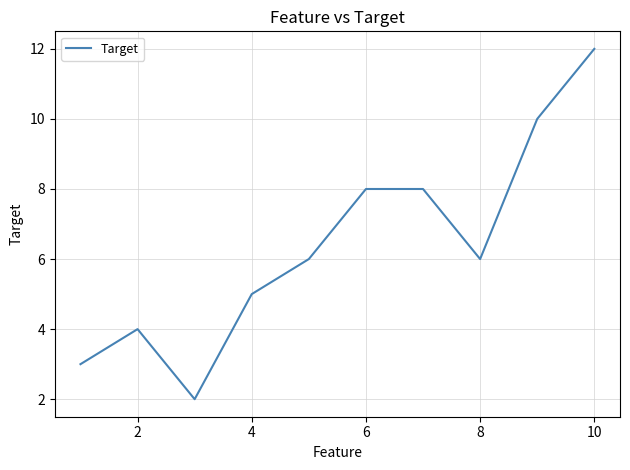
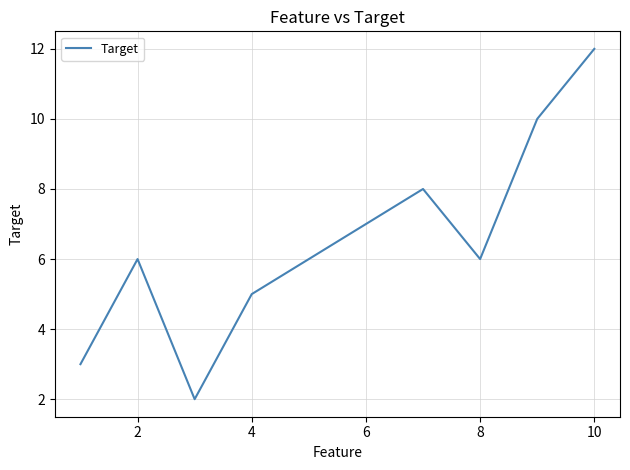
  {
-   "2": 4,
+   "2": 6,
    "4": 5,
-   "6": 8,
+   "6": 7,
    "8": 6,
    "10": 12
  }
